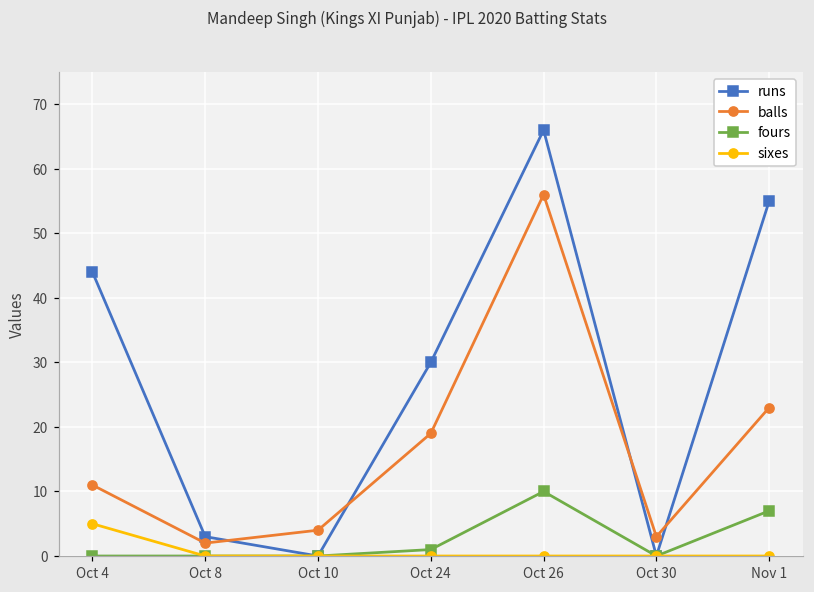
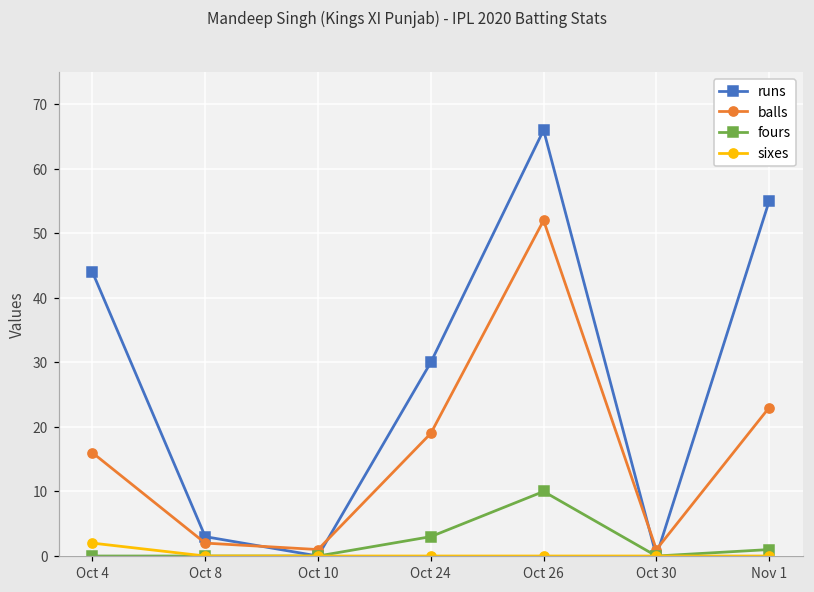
  {
    "runs": {
      "Oct 4": 44,
      "Oct 8": 3,
      "Oct 24": 30,
      "Oct 26": 66,
      "Nov 1": 55
    },
    "balls": {
-     "Oct 4": 11,
+     "Oct 4": 16,
      "Oct 8": 2,
-     "Oct 10": 4,
+     "Oct 10": 1,
      "Oct 24": 19,
-     "Oct 26": 56,
-     "Oct 30": 3,
+     "Oct 26": 52,
+     "Oct 30": 1,
      "Nov 1": 23
    },
    "fours": {
      "Oct 4": 0,
-     "Oct 24": 1,
+     "Oct 24": 3,
      "Oct 26": 10,
-     "Nov 1": 7
+     "Nov 1": 1
    },
    "sixes": {
-     "Oct 4": 5,
+     "Oct 4": 2,
      "Oct 24": 0,
      "Oct 26": 0,
      "Nov 1": 0
    }
  }
